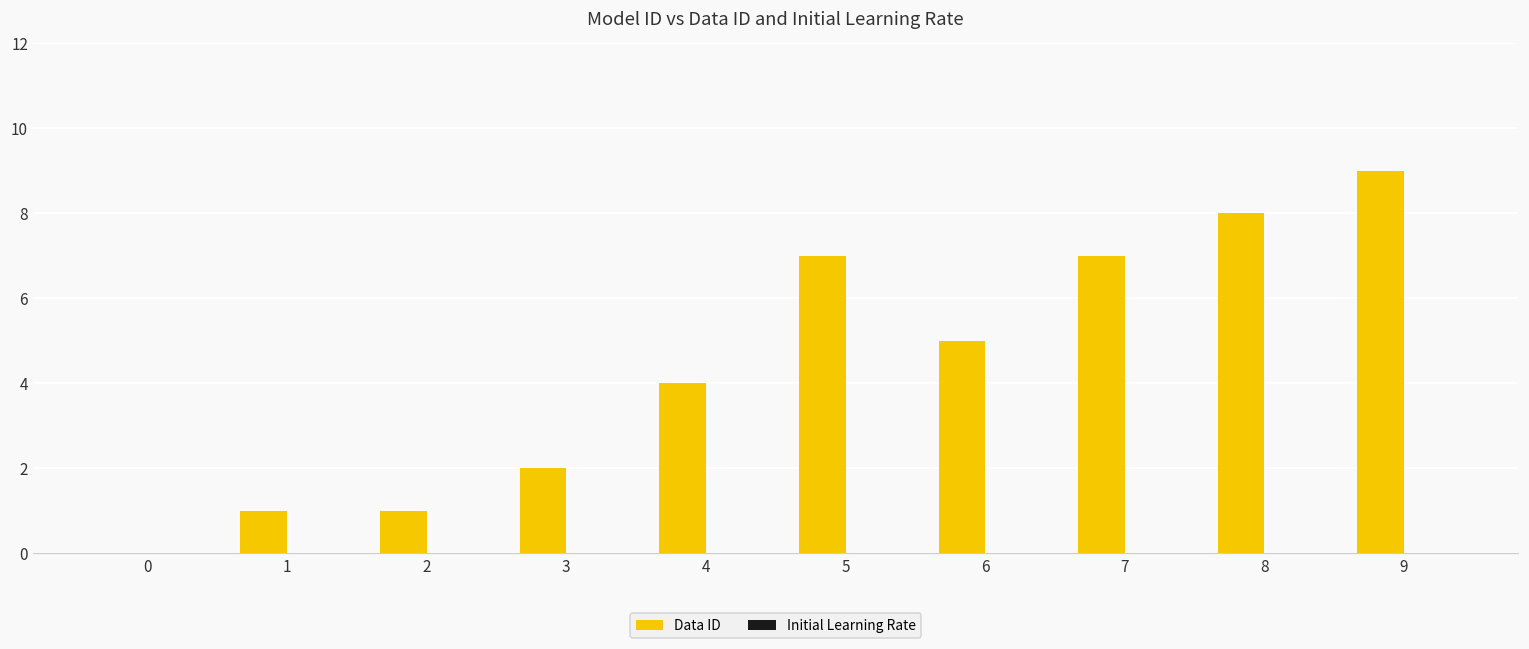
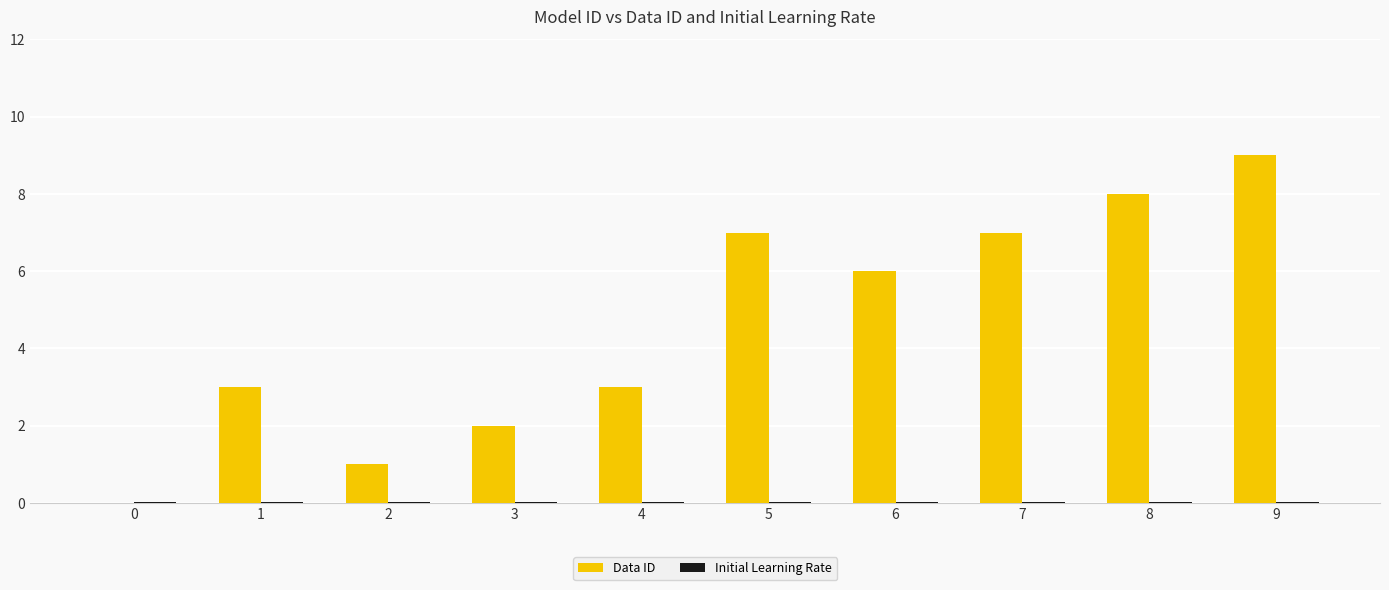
  {
    "Data ID": {
      "0": 0,
-     "1": 1,
+     "1": 3,
      "2": 1,
      "3": 2,
-     "4": 4,
+     "4": 3,
      "5": 7,
-     "6": 5,
+     "6": 6,
      "7": 7,
      "8": 8,
      "9": 9
    }
  }
